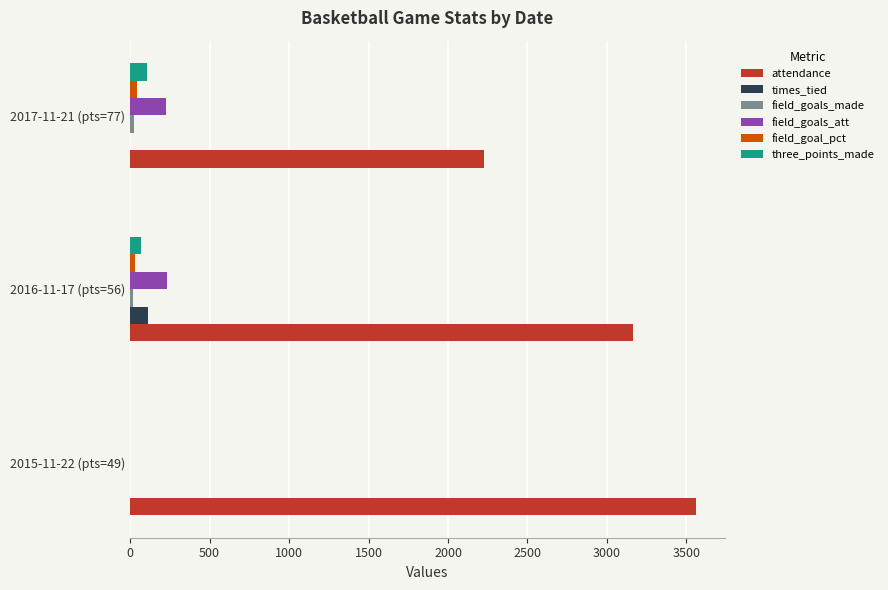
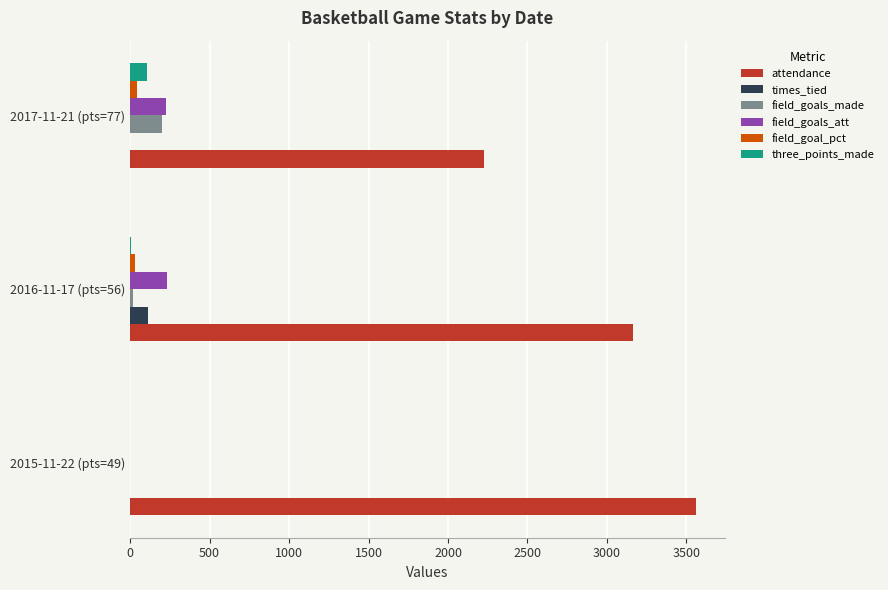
  {
    "times_tied": {
      "2016-11-17 (pts=56)": 120,
      "2015-11-22 (pts=49)": 0
    },
    "field_goals_made": {
-     "2017-11-21 (pts=77)": 20,
+     "2017-11-21 (pts=77)": 200,
      "2016-11-17 (pts=56)": 20,
      "2015-11-22 (pts=49)": 0
    },
    "field_goals_att": {
      "2017-11-21 (pts=77)": 230,
      "2016-11-17 (pts=56)": 230,
      "2015-11-22 (pts=49)": 0
    },
    "three_points_made": {
      "2017-11-21 (pts=77)": 100,
-     "2016-11-17 (pts=56)": 70,
+     "2016-11-17 (pts=56)": 10,
      "2015-11-22 (pts=49)": 0
    }
  }
